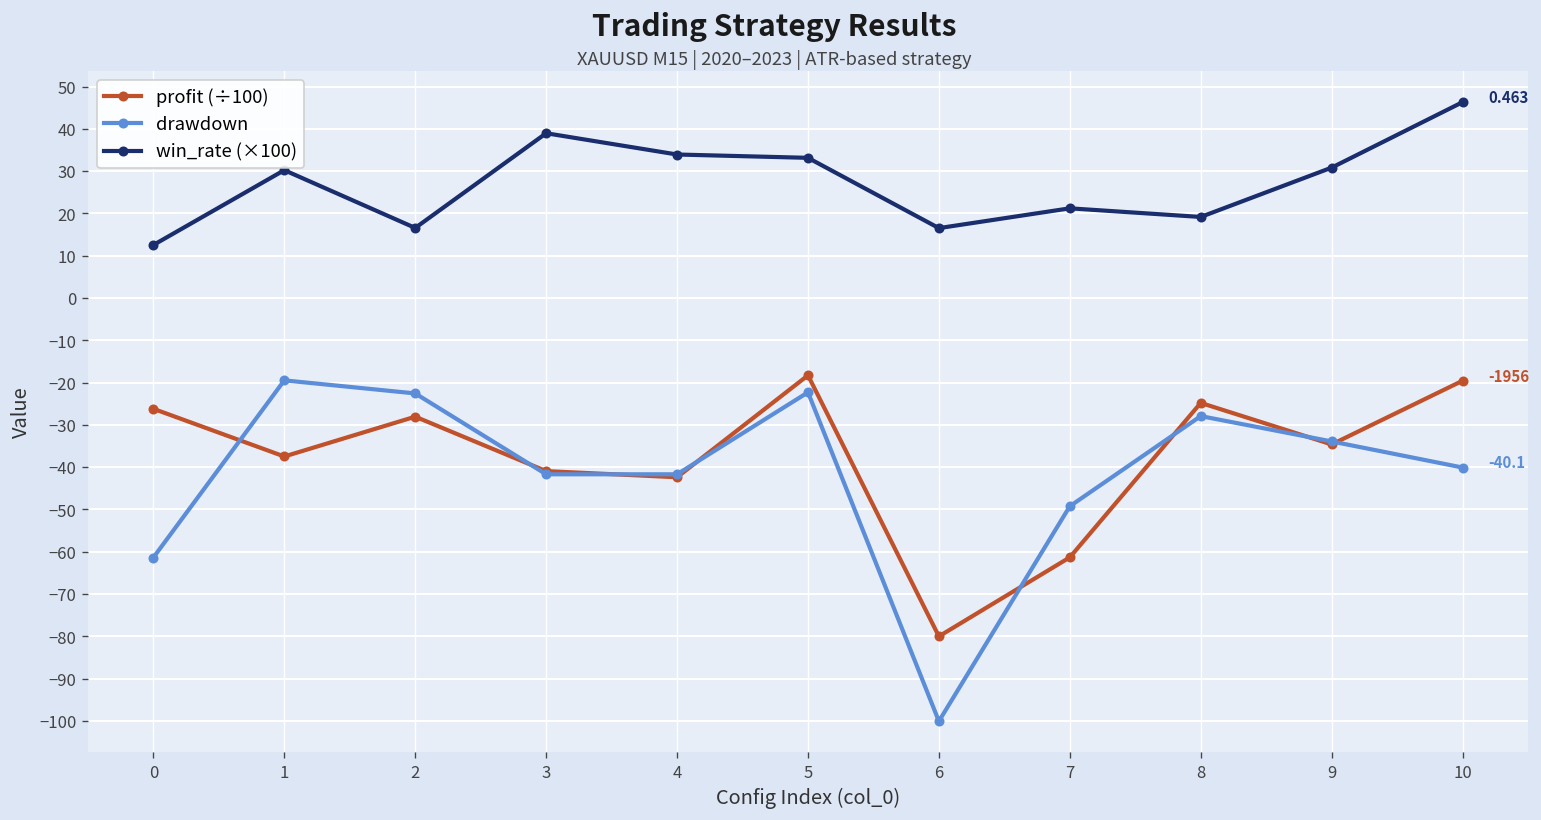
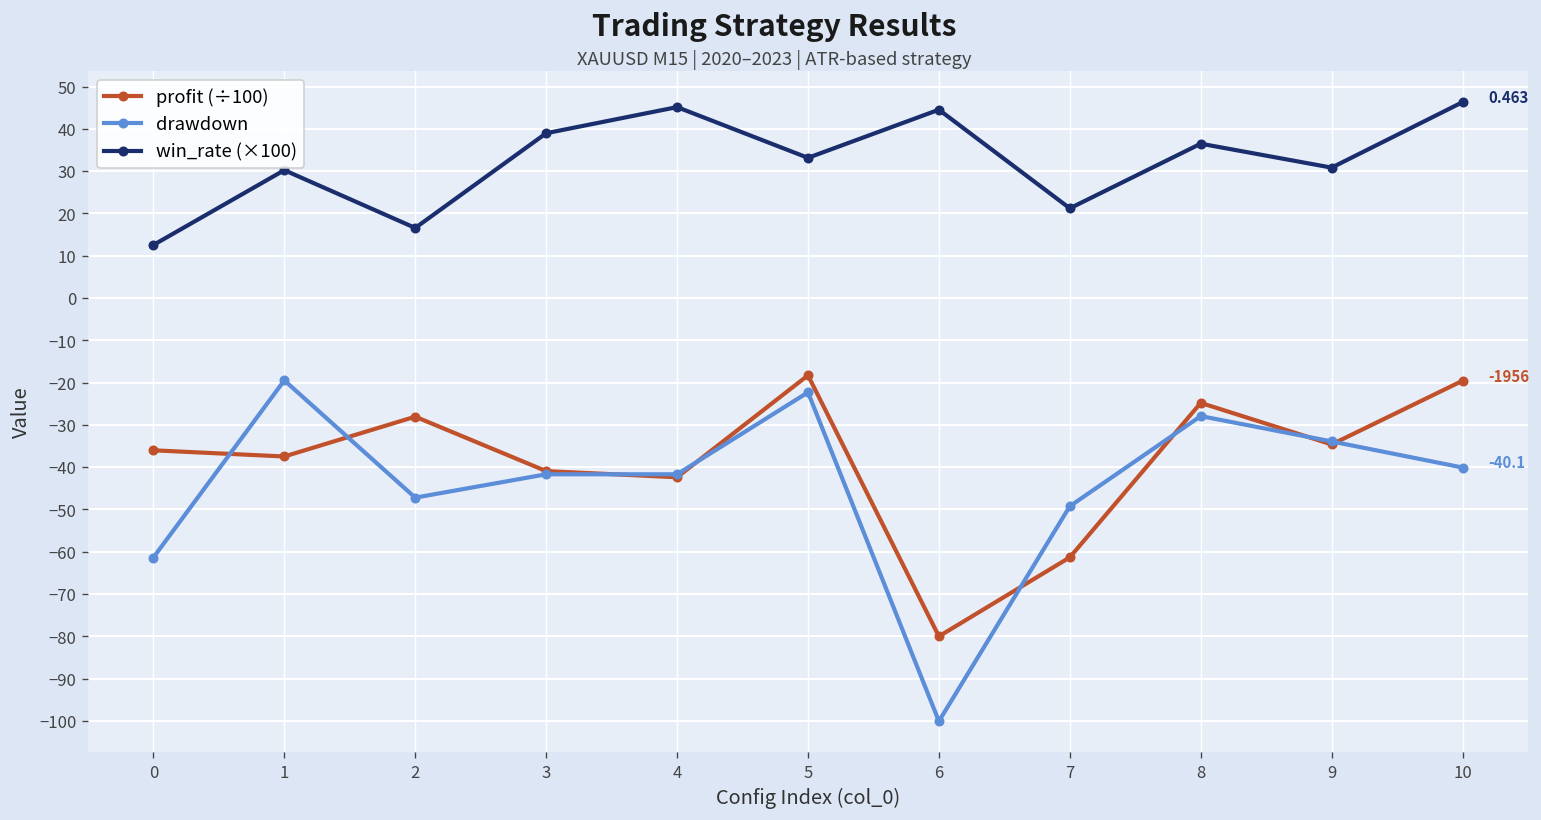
  {
    "profit (÷100)": {
-     "0": -26,
+     "0": -36,
      "1": -37,
      "2": -28,
      "3": -41,
      "5": -18,
      "6": -80,
      "7": -61,
      "8": -25
    },
    "drawdown": {
      "0": -61,
      "1": -19,
-     "2": -23,
+     "2": -47,
      "3": -42,
      "5": -22,
      "6": -100,
      "7": -49,
      "8": -28
    },
    "win_rate (×100)": {
      "0": 13,
      "2": 17,
      "3": 39,
-     "4": 34,
+     "4": 45,
      "5": 33,
-     "6": 17,
+     "6": 45,
      "7": 21,
-     "8": 19,
+     "8": 36,
      "9": 31
    }
  }
